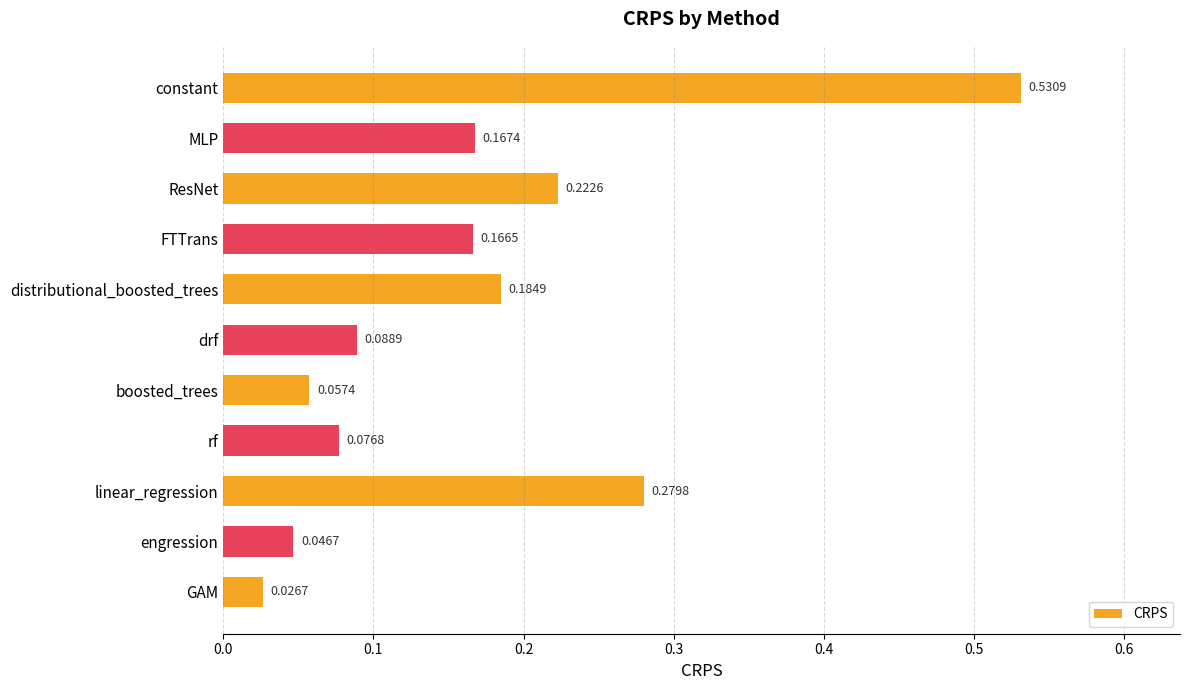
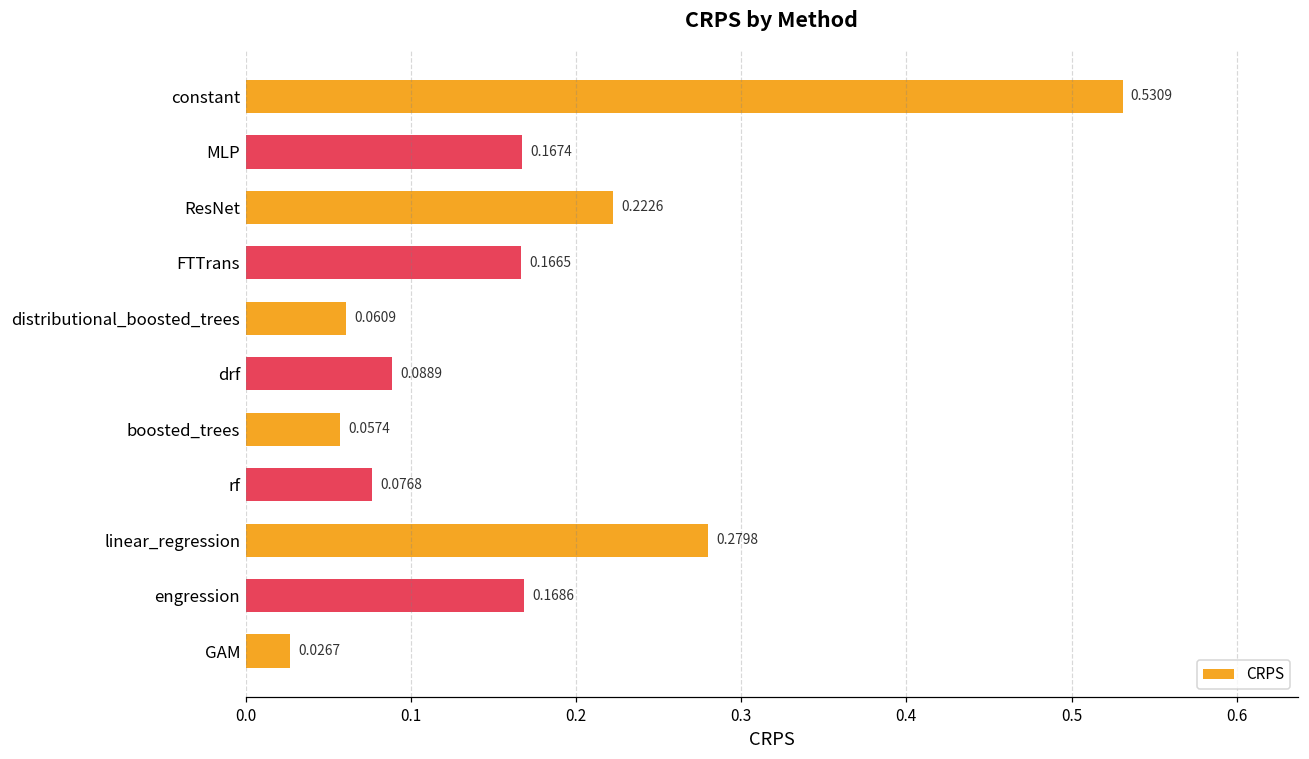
  {
    "constant": 0.5309,
    "MLP": 0.1674,
    "ResNet": 0.2226,
    "FTTrans": 0.1665,
-   "distributional_boosted_trees": 0.1849,
+   "distributional_boosted_trees": 0.0609,
    "drf": 0.0889,
    "boosted_trees": 0.0574,
    "rf": 0.0768,
    "linear_regression": 0.2798,
-   "engression": 0.0467,
+   "engression": 0.1686,
    "GAM": 0.0267
  }
